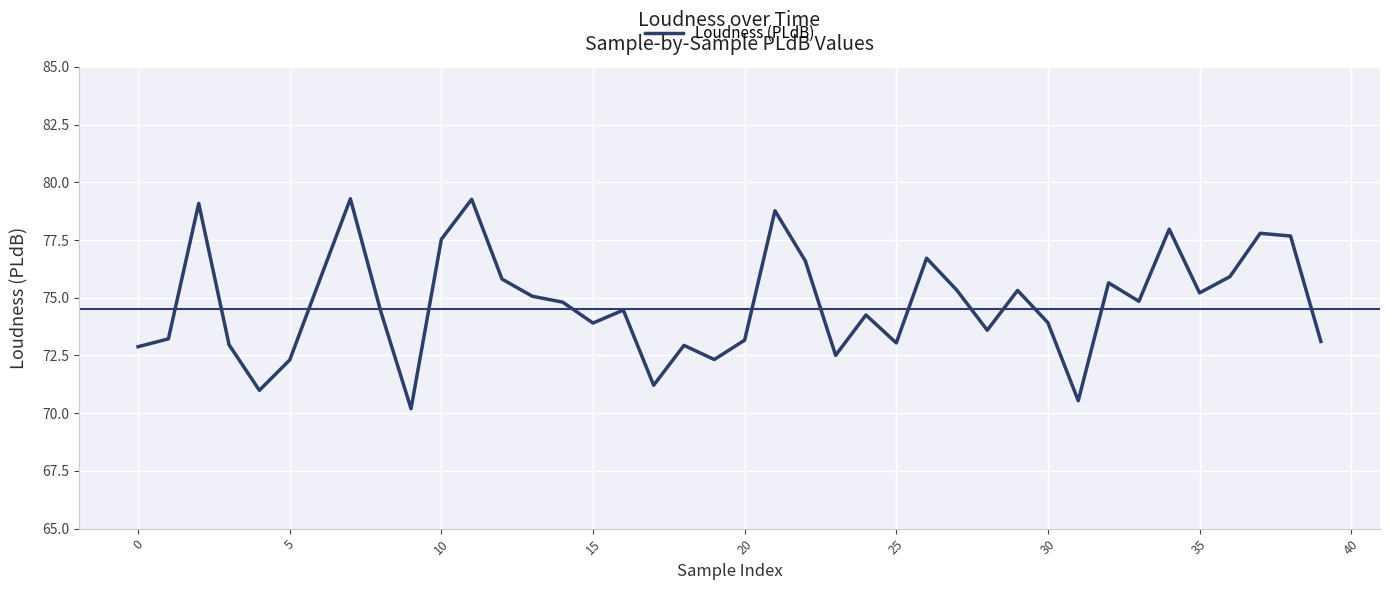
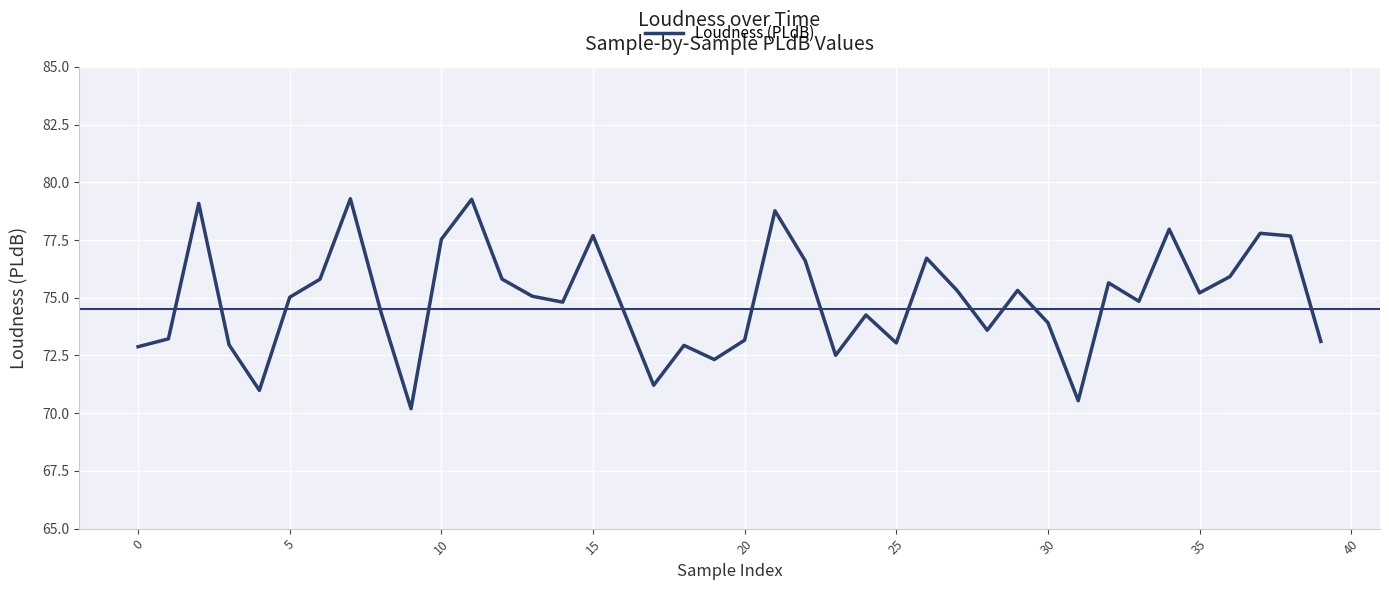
  {
    "0": 72.9,
-   "5": 72.3,
+   "5": 75.0,
    "10": 77.5,
-   "15": 73.9,
+   "15": 77.7,
    "20": 73.2,
    "25": 73.0,
    "30": 73.9,
    "35": 75.2
  }
